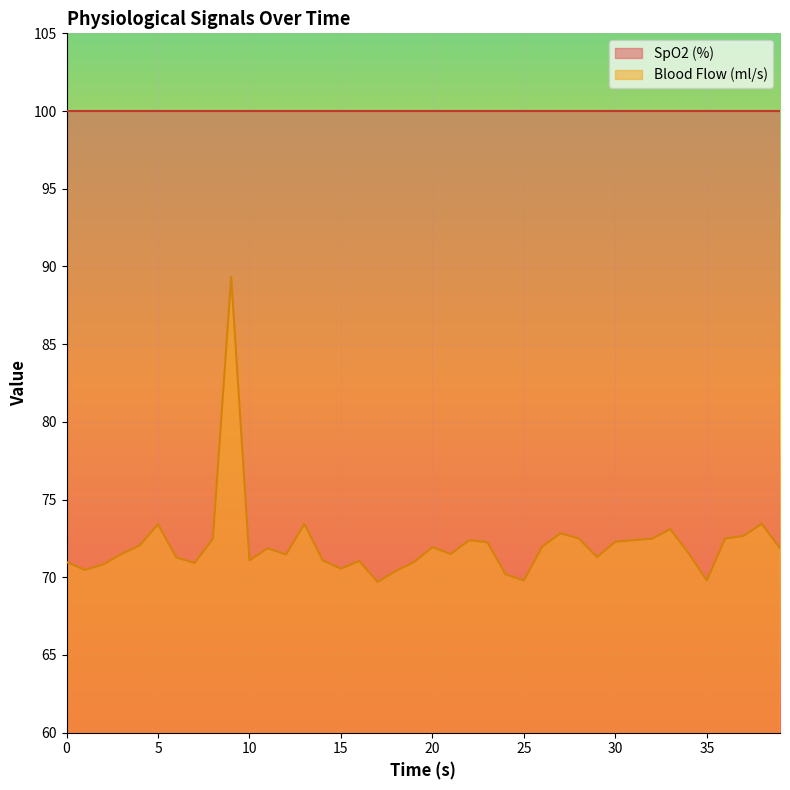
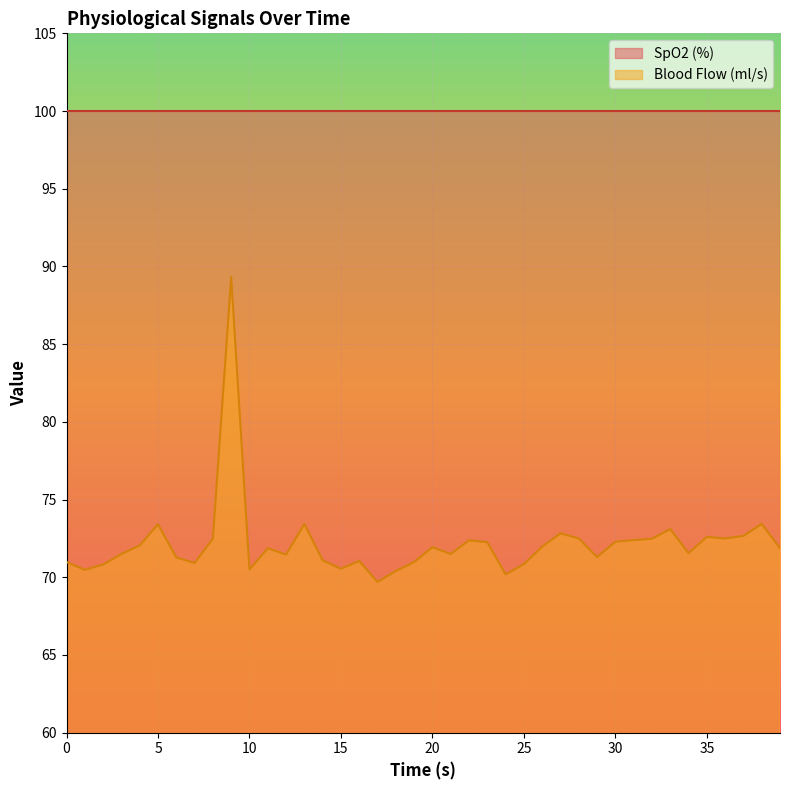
  {
    "SpO2 (%)": {
      "0": 100.0,
      "5": 100.0,
      "10": 100.0,
      "15": 100.0,
      "20": 100.0,
      "25": 100.0,
      "30": 100.0,
      "35": 100.0
    },
    "Blood Flow (ml/s)": {
      "0": 71.0,
      "5": 73.4,
-     "10": 71.1,
+     "10": 70.5,
      "15": 70.6,
      "20": 71.9,
-     "25": 69.8,
+     "25": 70.9,
      "30": 72.3,
-     "35": 69.8
+     "35": 72.6
    }
  }
